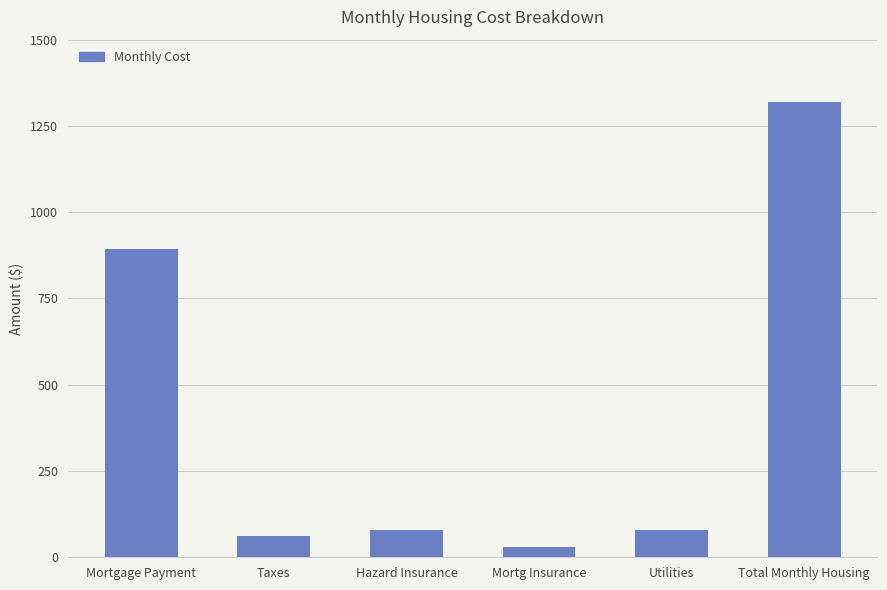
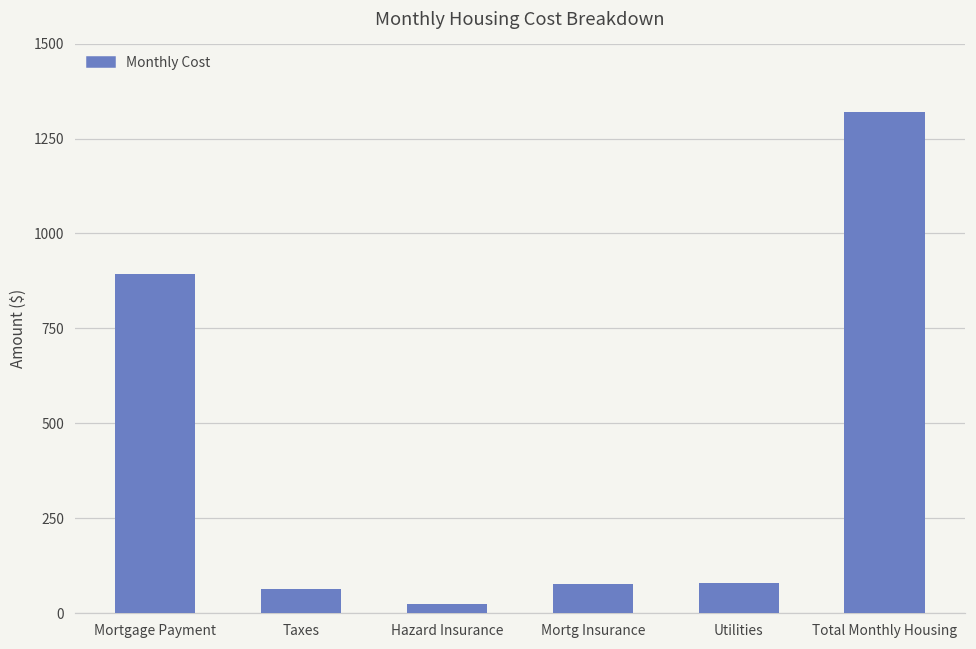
  {
    "Mortgage Payment": 890,
    "Taxes": 60,
-   "Hazard Insurance": 80,
-   "Mortg Insurance": 30,
+   "Hazard Insurance": 20,
+   "Mortg Insurance": 80,
    "Utilities": 80,
    "Total Monthly Housing": 1320
  }
